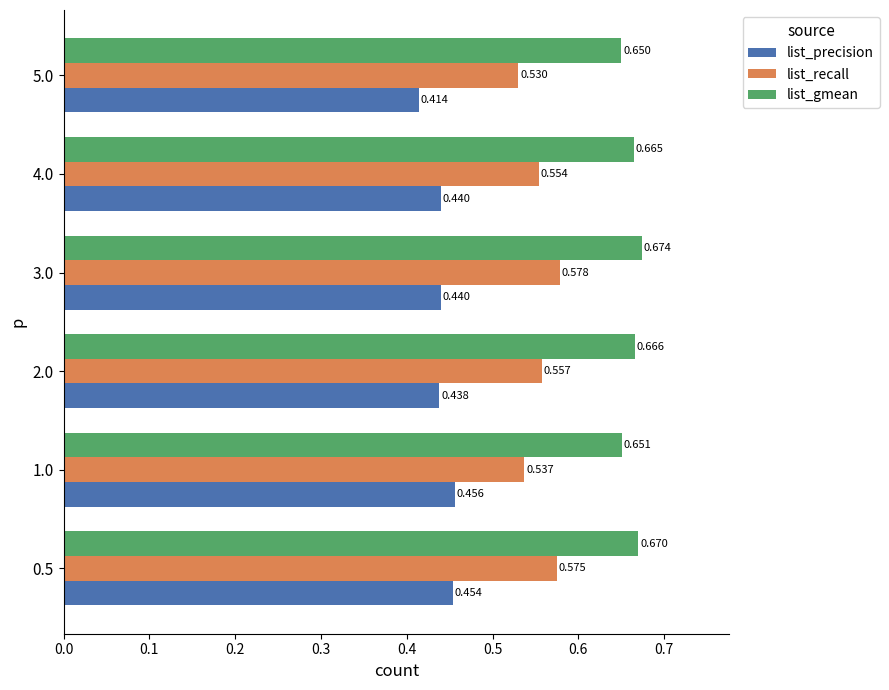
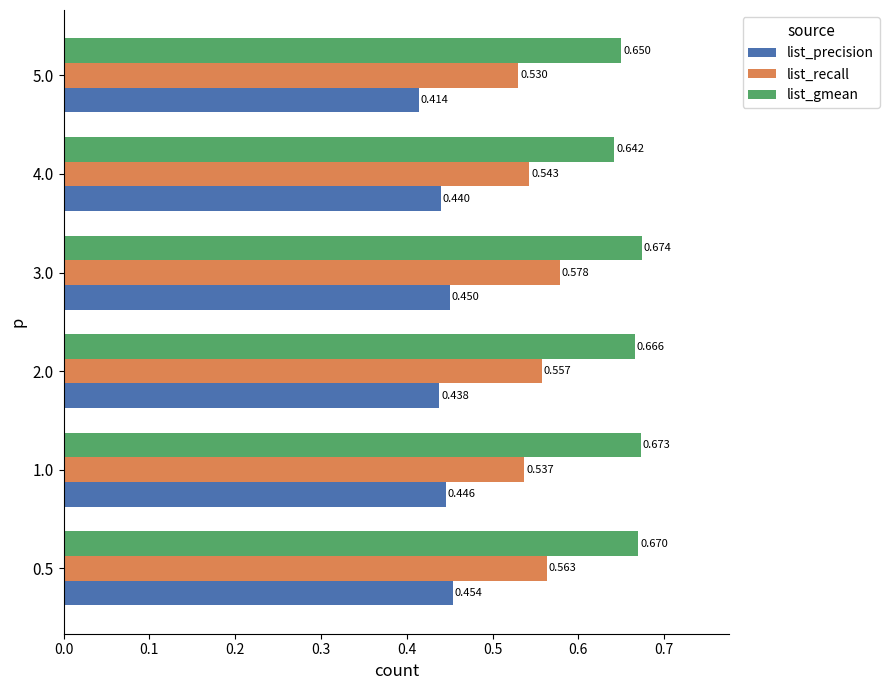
  {
    "list_precision": {
      "5.0": 0.414,
      "4.0": 0.440,
-     "3.0": 0.440,
+     "3.0": 0.450,
      "2.0": 0.438,
-     "1.0": 0.456,
+     "1.0": 0.446,
      "0.5": 0.454
    },
    "list_recall": {
      "5.0": 0.530,
-     "4.0": 0.554,
+     "4.0": 0.543,
      "3.0": 0.578,
      "2.0": 0.557,
      "1.0": 0.537,
-     "0.5": 0.575
+     "0.5": 0.563
    },
    "list_gmean": {
      "5.0": 0.650,
-     "4.0": 0.665,
+     "4.0": 0.642,
      "3.0": 0.674,
      "2.0": 0.666,
-     "1.0": 0.651,
+     "1.0": 0.673,
      "0.5": 0.670
    }
  }
